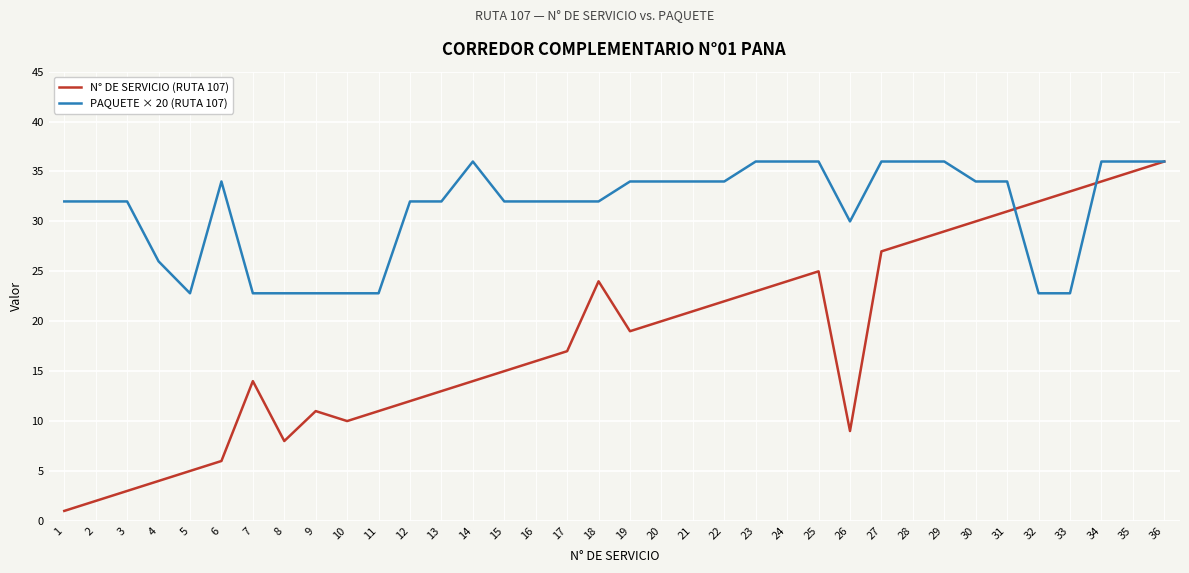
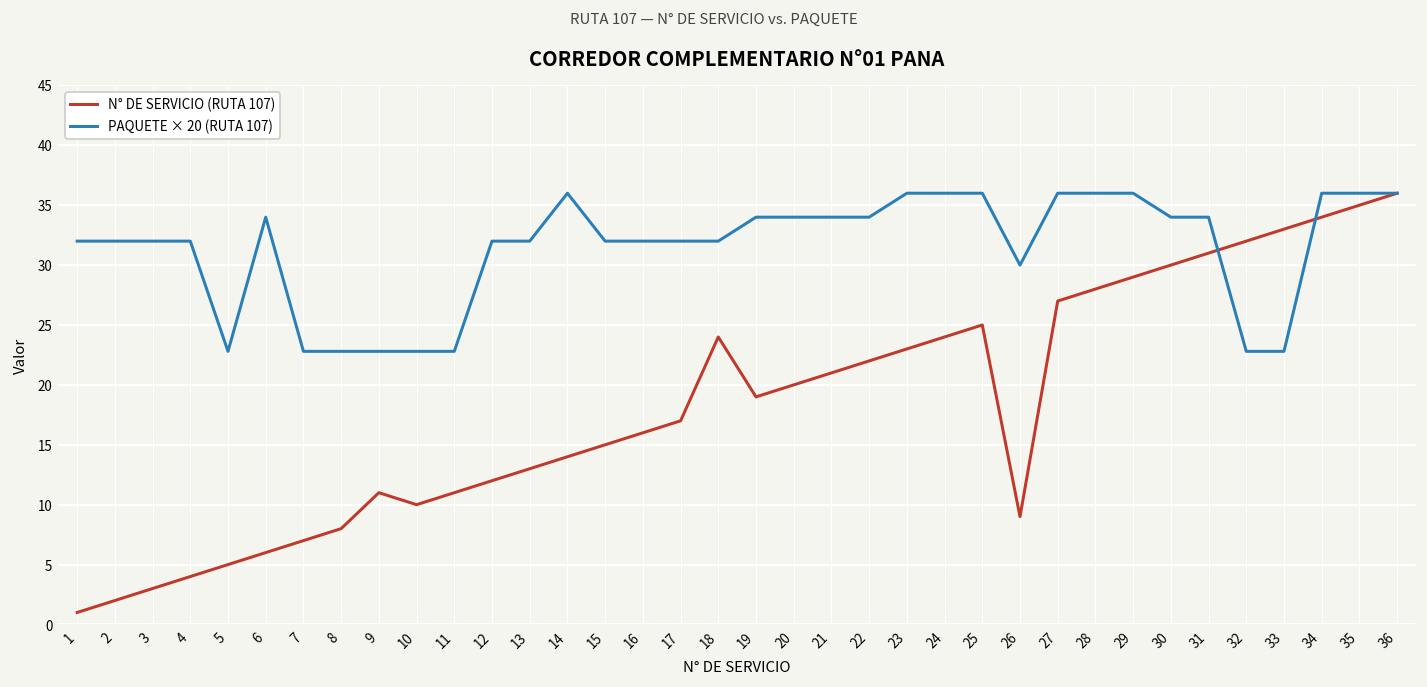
  {
    "N° DE SERVICIO (RUTA 107)": {
      "1": 1,
      "2": 2,
      "3": 3,
      "4": 4,
      "5": 5,
      "6": 6,
-     "7": 14,
+     "7": 7,
      "8": 8,
      "9": 11,
      "10": 10,
      "11": 11,
      "12": 12,
      "13": 13,
      "14": 14,
      "15": 15,
      "16": 16,
      "17": 17,
      "18": 24,
      "19": 19,
      "20": 20,
      "21": 21,
      "22": 22,
      "23": 23,
      "24": 24,
      "25": 25,
      "26": 9,
      "27": 27,
      "28": 28,
      "29": 29,
      "30": 30,
      "31": 31,
      "32": 32,
      "33": 33,
      "34": 34,
      "35": 35
    },
    "PAQUETE × 20 (RUTA 107)": {
      "1": 32,
      "2": 32,
      "3": 32,
-     "4": 26,
+     "4": 32,
      "5": 23,
      "6": 34,
      "7": 23,
      "8": 23,
      "9": 23,
      "10": 23,
      "11": 23,
      "12": 32,
      "13": 32,
      "14": 36,
      "15": 32,
      "16": 32,
      "17": 32,
      "18": 32,
      "19": 34,
      "20": 34,
      "21": 34,
      "22": 34,
      "23": 36,
      "24": 36,
      "25": 36,
      "26": 30,
      "27": 36,
      "28": 36,
      "29": 36,
      "30": 34,
      "31": 34,
      "32": 23,
      "33": 23,
      "34": 36,
      "35": 36
    }
  }
